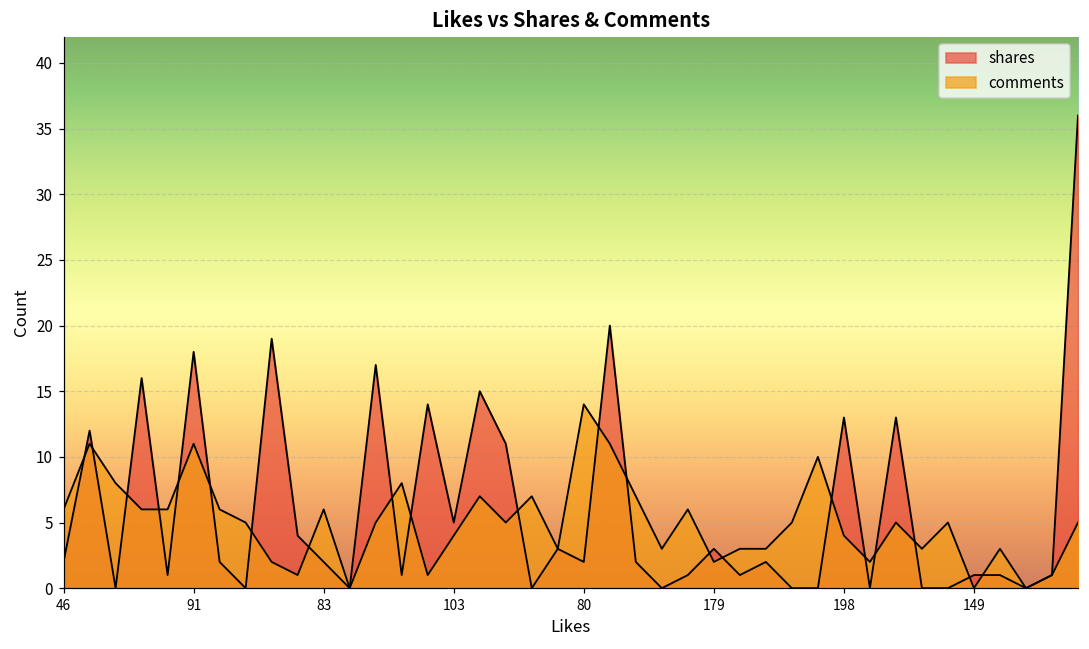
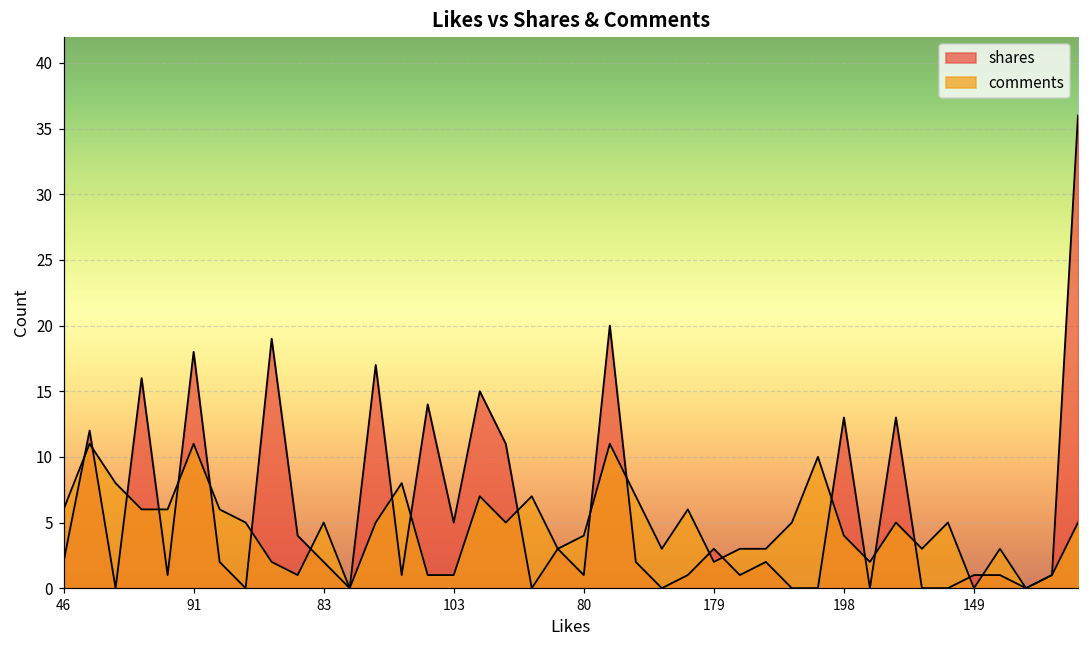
  {
    "shares": {
      "46": 2,
      "91": 18,
      "83": 2,
      "103": 5,
-     "80": 2,
+     "80": 1,
      "179": 3,
      "198": 13,
      "149": 1
    },
    "comments": {
      "46": 6,
      "91": 11,
-     "83": 6,
-     "103": 4,
-     "80": 14,
+     "83": 5,
+     "103": 1,
+     "80": 4,
      "179": 2,
      "198": 4,
      "149": 0
    }
  }
